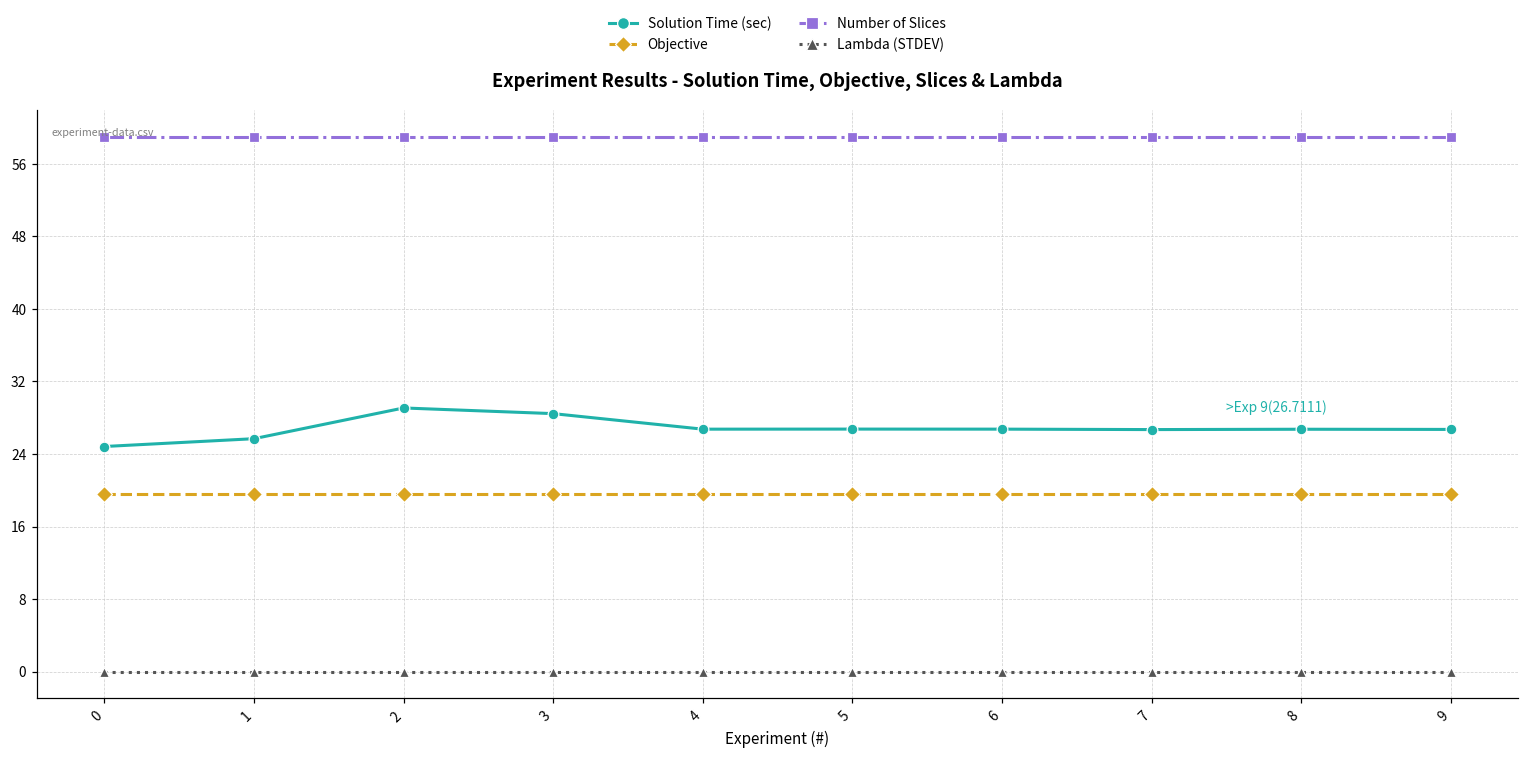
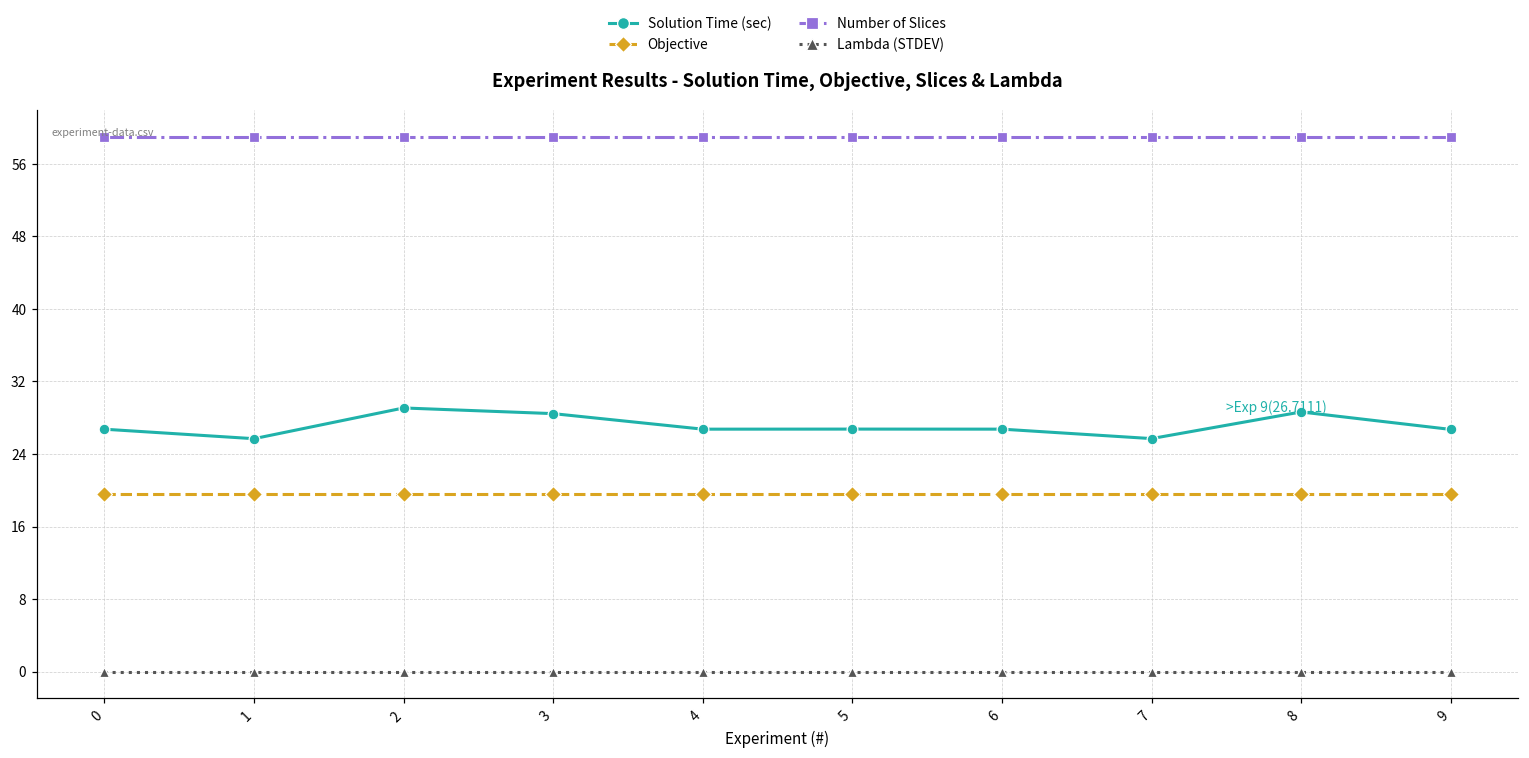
  {
    "Solution Time (sec)": {
-     "0": 25,
+     "0": 27,
      "1": 26,
      "2": 29,
      "3": 28,
      "4": 27,
      "5": 27,
      "6": 27,
-     "7": 27,
-     "8": 27,
+     "7": 26,
+     "8": 29,
      "9": 27
    },
    "Objective": {
      "0": 20,
      "1": 20,
      "2": 20,
      "3": 20,
      "4": 20,
      "5": 20,
      "6": 20,
      "7": 20,
      "8": 20,
      "9": 20
    },
    "Number of Slices": {
      "0": 59,
      "1": 59,
      "2": 59,
      "3": 59,
      "4": 59,
      "5": 59,
      "6": 59,
      "7": 59,
      "8": 59,
      "9": 59
    },
    "Lambda (STDEV)": {
      "0": 0,
      "1": 0,
      "2": 0,
      "3": 0,
      "4": 0,
      "5": 0,
      "6": 0,
      "7": 0,
      "8": 0,
      "9": 0
    }
  }
